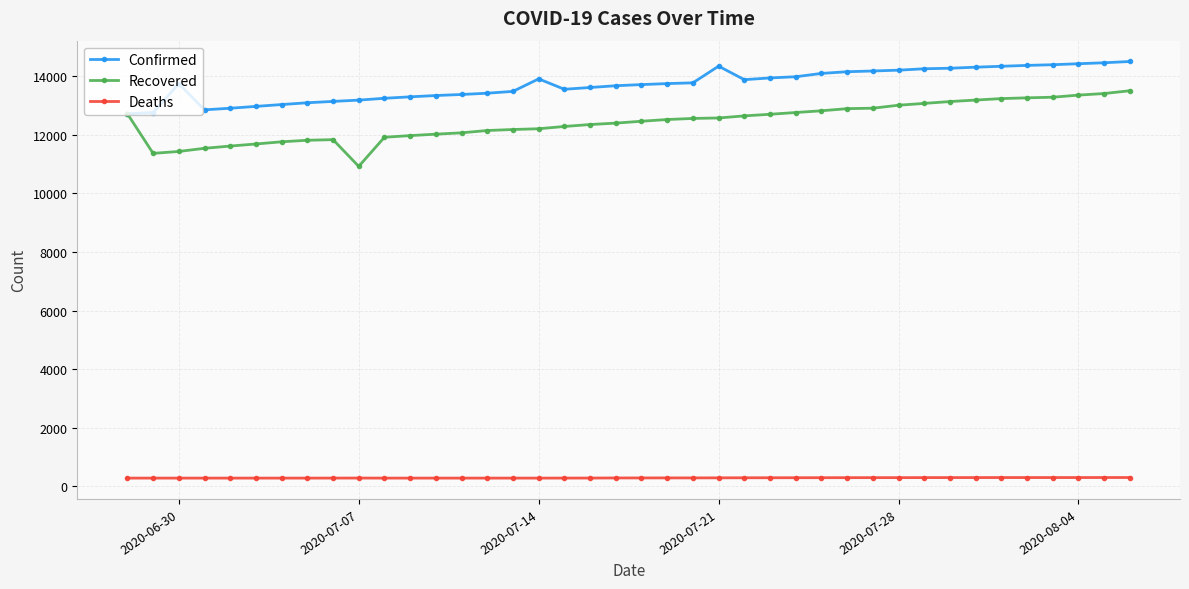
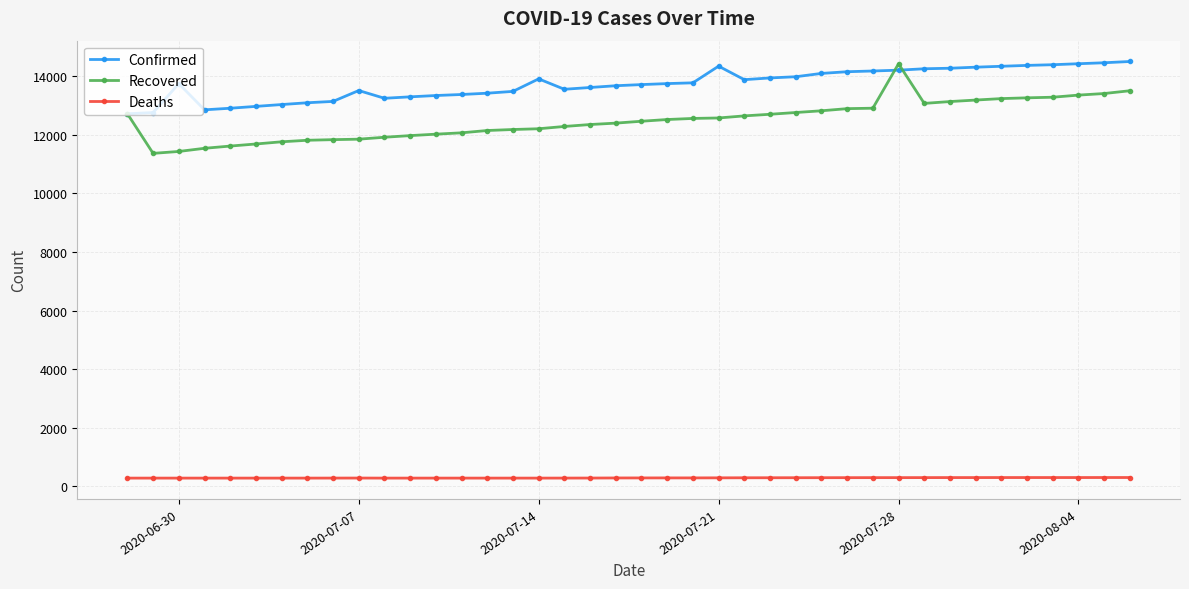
  {
    "Confirmed": {
-     "2020-07-07": 13200,
+     "2020-07-07": 13500,
      "2020-07-14": 13900,
      "2020-07-21": 14300,
      "2020-07-28": 14200,
      "2020-08-04": 14400
    },
    "Recovered": {
      "2020-06-30": 11400,
-     "2020-07-07": 10900,
+     "2020-07-07": 11800,
      "2020-07-14": 12200,
      "2020-07-21": 12600,
-     "2020-07-28": 13000,
+     "2020-07-28": 14400,
      "2020-08-04": 13400
    },
    "Deaths": {
      "2020-06-30": 300,
      "2020-07-07": 300,
      "2020-07-14": 300,
      "2020-07-21": 300,
      "2020-07-28": 300,
      "2020-08-04": 300
    }
  }
